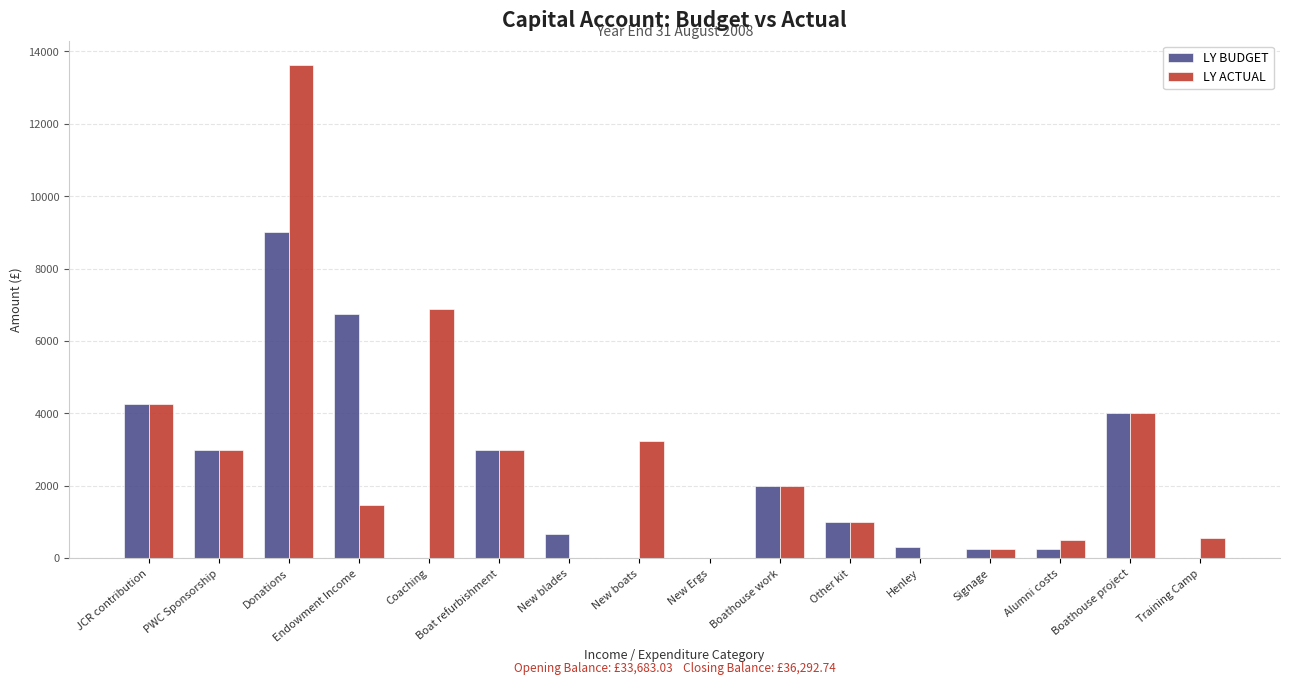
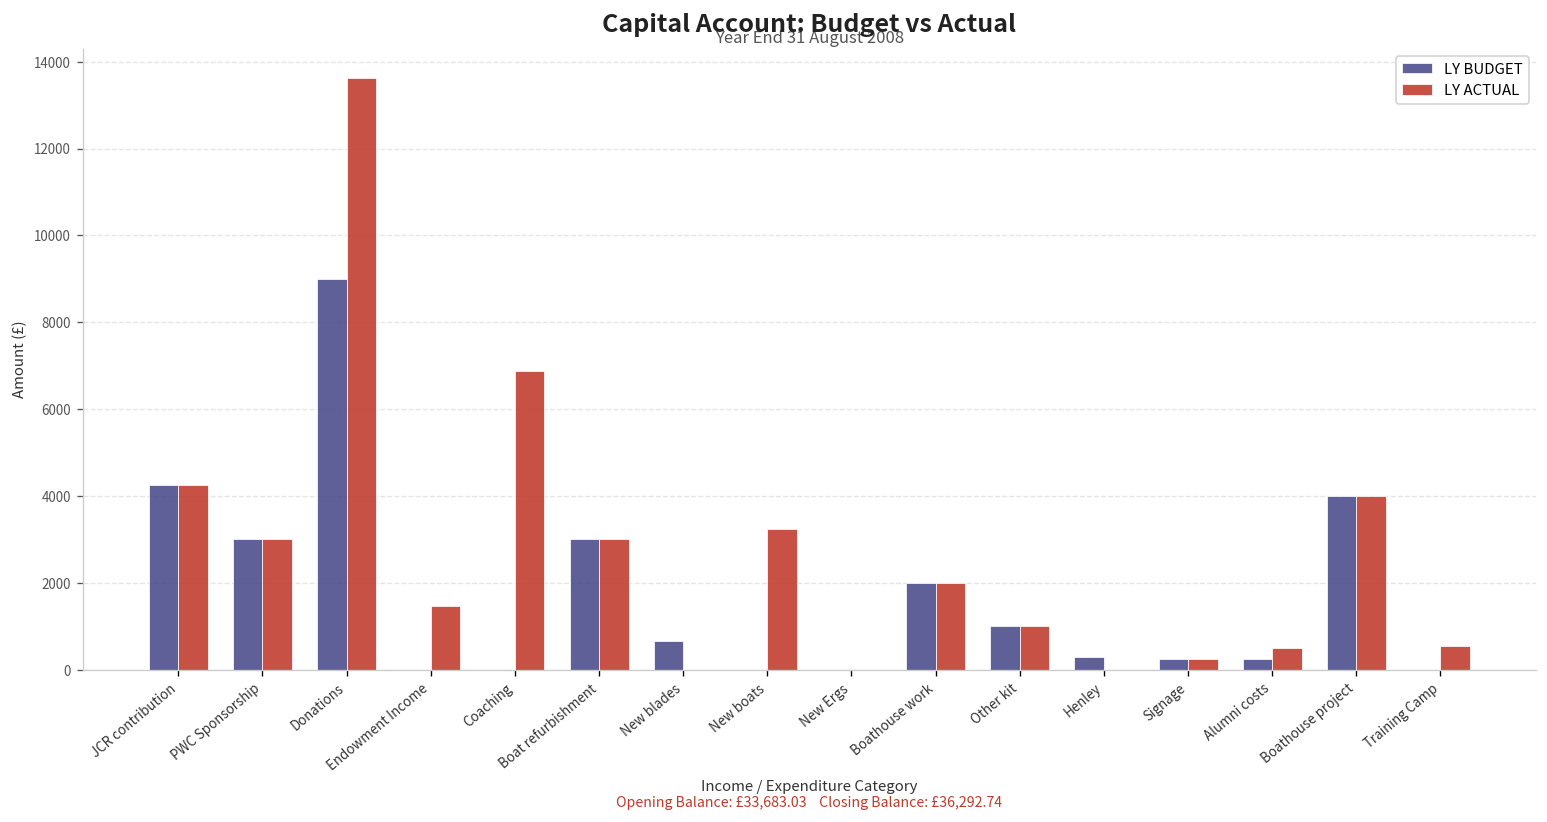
  {
    "LY BUDGET": {
      "JCR contribution": 4300,
      "PWC Sponsorship": 3000,
      "Donations": 9000,
-     "Endowment Income": 6700,
+     "Endowment Income": 0,
      "Coaching": 0,
      "Boat refurbishment": 3000,
      "New blades": 700,
      "New boats": 0,
      "New Ergs": 0,
      "Boathouse work": 2000,
      "Other kit": 1000,
      "Henley": 300,
      "Signage": 300,
      "Alumni costs": 200,
      "Boathouse project": 4000,
      "Training Camp": 0
    },
    "LY ACTUAL": {
      "JCR contribution": 4300,
      "PWC Sponsorship": 3000,
      "Donations": 13600,
      "Endowment Income": 1500,
      "Coaching": 6900,
      "Boat refurbishment": 3000,
      "New blades": 0,
      "New boats": 3200,
      "New Ergs": 0,
      "Boathouse work": 2000,
      "Other kit": 1000,
      "Henley": 0,
      "Signage": 300,
      "Alumni costs": 500,
      "Boathouse project": 4000,
      "Training Camp": 600
    }
  }
